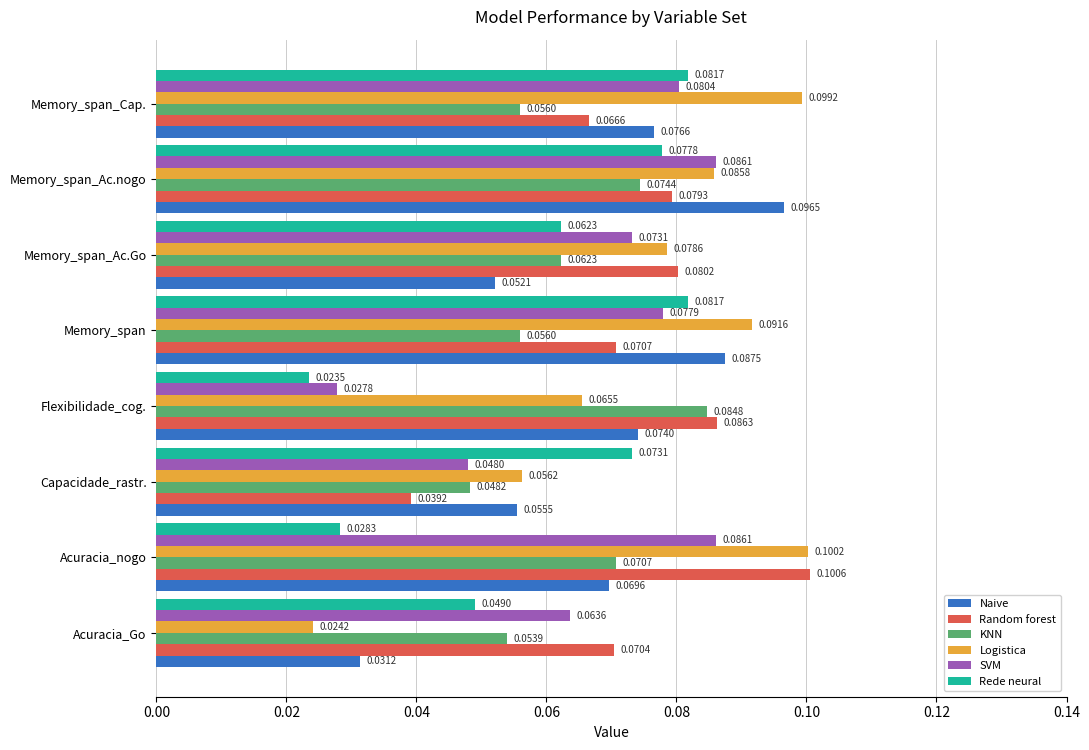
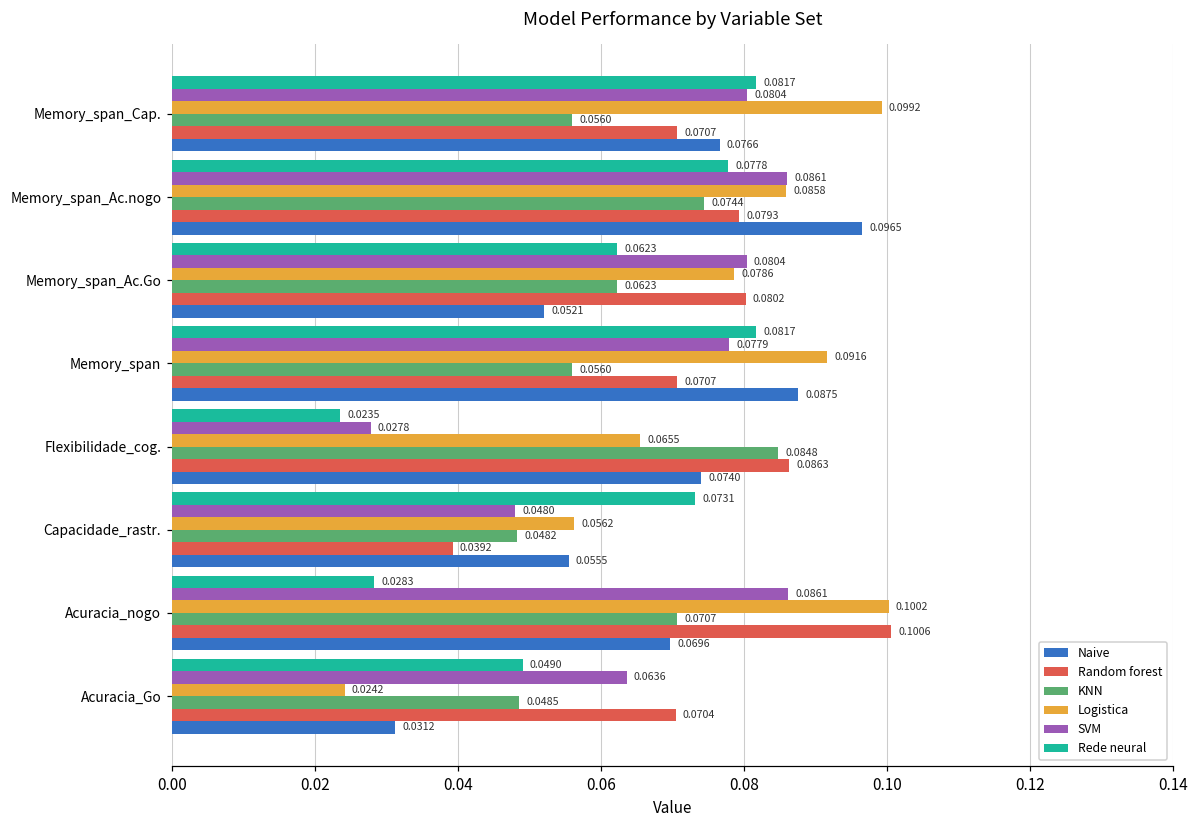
  {
    "Naive": {
      "Memory_span_Cap.": 0.0766,
      "Memory_span_Ac.nogo": 0.0965,
      "Memory_span_Ac.Go": 0.0521,
      "Memory_span": 0.0875,
      "Flexibilidade_cog.": 0.0740,
      "Capacidade_rastr.": 0.0555,
      "Acuracia_nogo": 0.0696,
      "Acuracia_Go": 0.0312
    },
    "Random forest": {
-     "Memory_span_Cap.": 0.0666,
+     "Memory_span_Cap.": 0.0707,
      "Memory_span_Ac.nogo": 0.0793,
      "Memory_span_Ac.Go": 0.0802,
      "Memory_span": 0.0707,
      "Flexibilidade_cog.": 0.0863,
      "Capacidade_rastr.": 0.0392,
      "Acuracia_nogo": 0.1006,
      "Acuracia_Go": 0.0704
    },
    "KNN": {
      "Memory_span_Cap.": 0.0560,
      "Memory_span_Ac.nogo": 0.0744,
      "Memory_span_Ac.Go": 0.0623,
      "Memory_span": 0.0560,
      "Flexibilidade_cog.": 0.0848,
      "Capacidade_rastr.": 0.0482,
      "Acuracia_nogo": 0.0707,
-     "Acuracia_Go": 0.0539
+     "Acuracia_Go": 0.0485
    },
    "Logistica": {
      "Memory_span_Cap.": 0.0992,
      "Memory_span_Ac.nogo": 0.0858,
      "Memory_span_Ac.Go": 0.0786,
      "Memory_span": 0.0916,
      "Flexibilidade_cog.": 0.0655,
      "Capacidade_rastr.": 0.0562,
      "Acuracia_nogo": 0.1002,
      "Acuracia_Go": 0.0242
    },
    "SVM": {
      "Memory_span_Cap.": 0.0804,
      "Memory_span_Ac.nogo": 0.0861,
-     "Memory_span_Ac.Go": 0.0731,
+     "Memory_span_Ac.Go": 0.0804,
      "Memory_span": 0.0779,
      "Flexibilidade_cog.": 0.0278,
      "Capacidade_rastr.": 0.0480,
      "Acuracia_nogo": 0.0861,
      "Acuracia_Go": 0.0636
    },
    "Rede neural": {
      "Memory_span_Cap.": 0.0817,
      "Memory_span_Ac.nogo": 0.0778,
      "Memory_span_Ac.Go": 0.0623,
      "Memory_span": 0.0817,
      "Flexibilidade_cog.": 0.0235,
      "Capacidade_rastr.": 0.0731,
      "Acuracia_nogo": 0.0283,
      "Acuracia_Go": 0.0490
    }
  }
